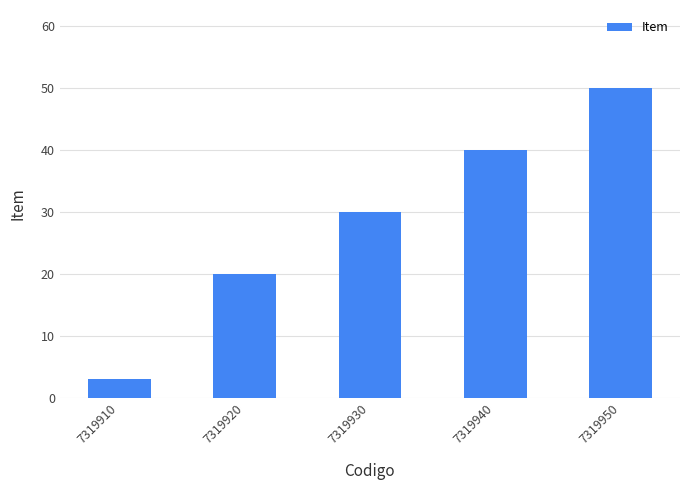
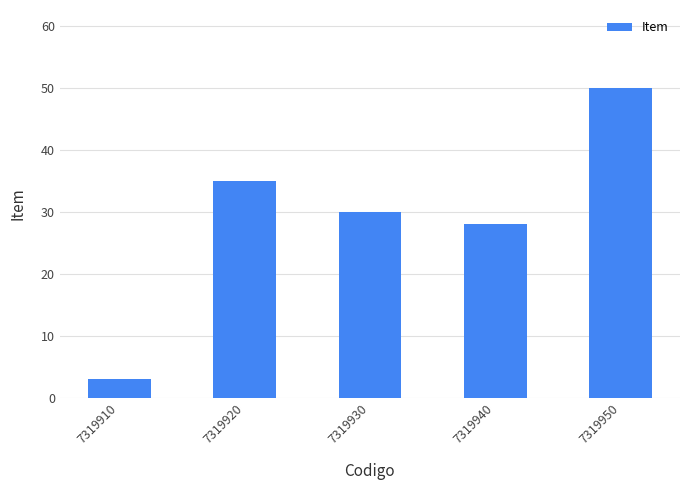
  {
    "7319910": 3,
-   "7319920": 20,
+   "7319920": 35,
    "7319930": 30,
-   "7319940": 40,
+   "7319940": 28,
    "7319950": 50
  }
